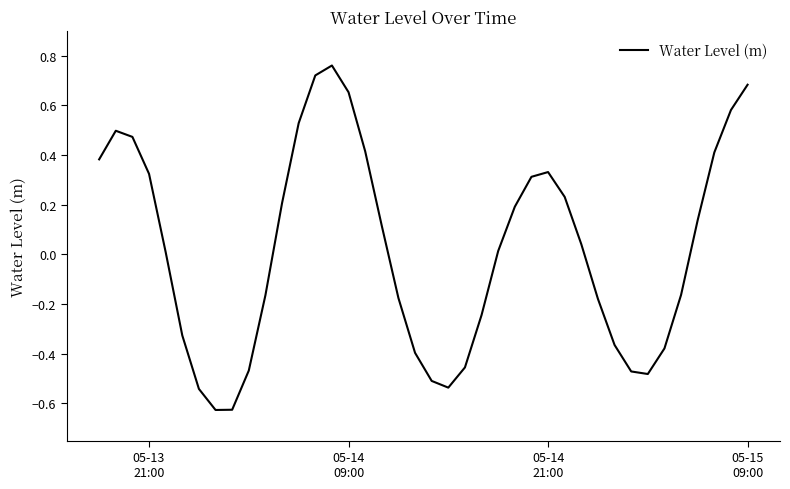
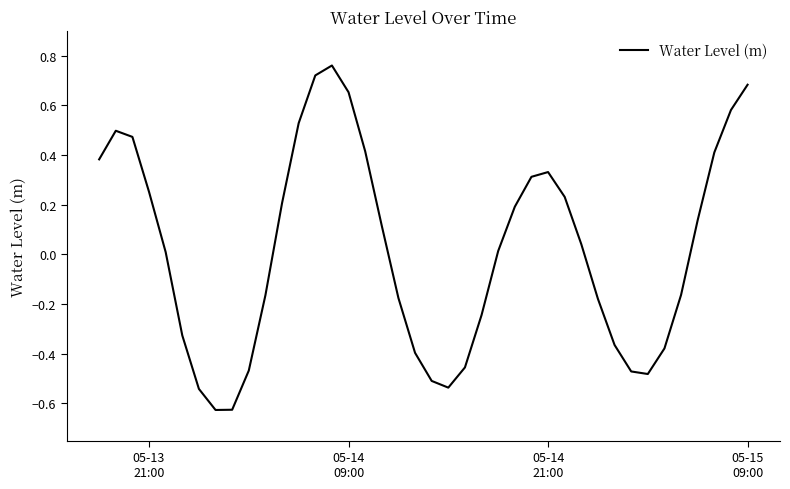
  {
-   "05-13 21:00": 0.32,
+   "05-13 21:00": 0.25,
    "05-14 09:00": 0.65,
    "05-14 21:00": 0.33,
    "05-15 09:00": 0.68
  }
